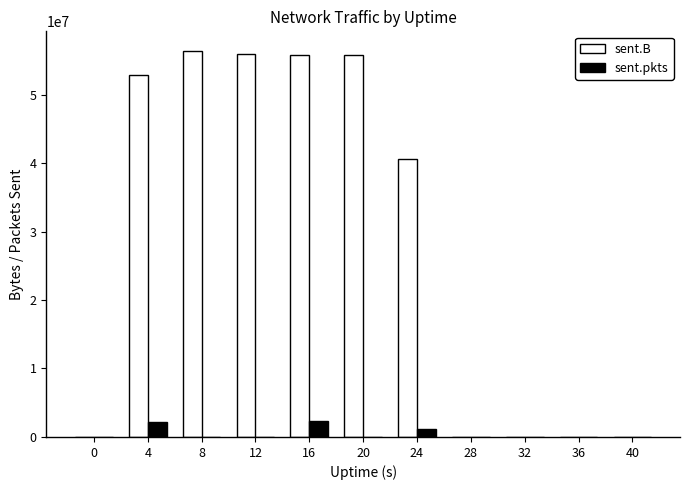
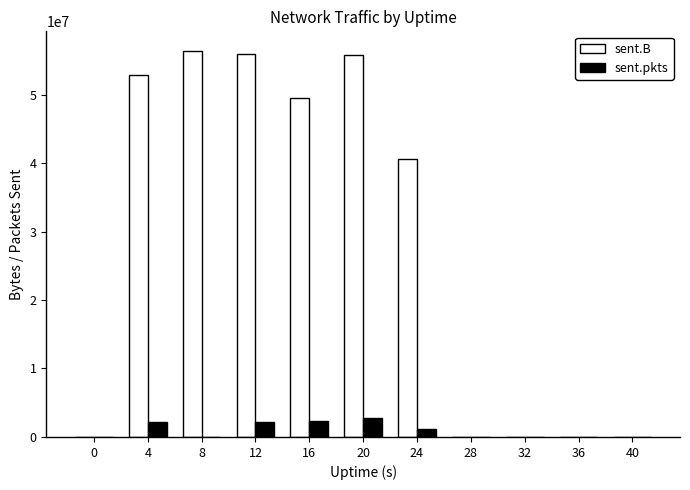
  {
    "sent.B": {
      "0": 0,
      "4": 53000000,
      "8": 56000000,
      "12": 56000000,
-     "16": 56000000,
+     "16": 49000000,
      "20": 56000000,
      "24": 41000000,
      "28": 0,
      "32": 0,
      "36": 0,
      "40": 0
    },
    "sent.pkts": {
      "0": 0,
      "4": 2000000,
-     "12": 0,
+     "12": 2000000,
      "16": 2000000,
-     "20": 0,
+     "20": 3000000,
      "24": 1000000,
      "28": 0,
      "32": 0,
      "36": 0,
      "40": 0
    }
  }
